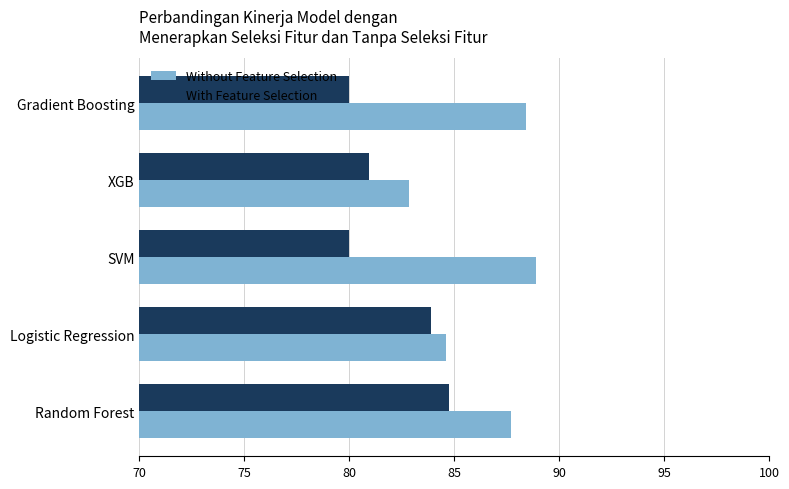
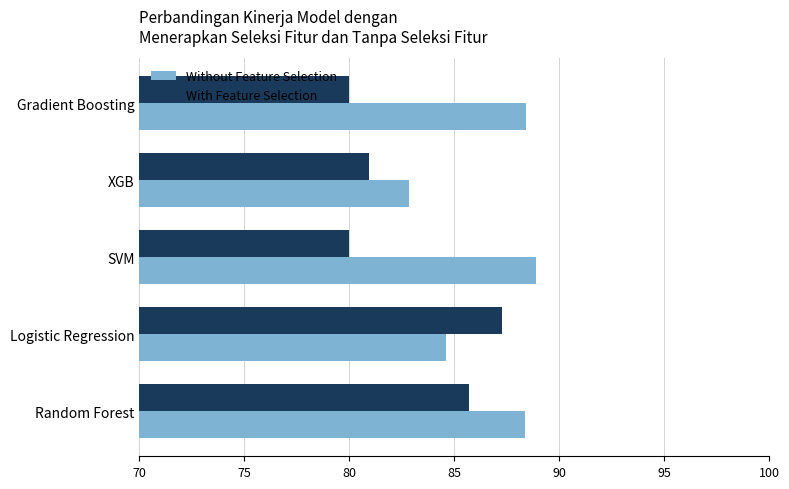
  {
    "Without Feature Selection": {
      "Gradient Boosting": 88.4,
      "XGB": 82.8,
      "SVM": 88.9,
      "Logistic Regression": 84.6,
-     "Random Forest": 87.7
+     "Random Forest": 88.4
    },
    "With Feature Selection": {
      "Gradient Boosting": 80.0,
      "XGB": 81.0,
      "SVM": 80.0,
-     "Logistic Regression": 83.9,
-     "Random Forest": 84.7
+     "Logistic Regression": 87.2,
+     "Random Forest": 85.7
    }
  }
